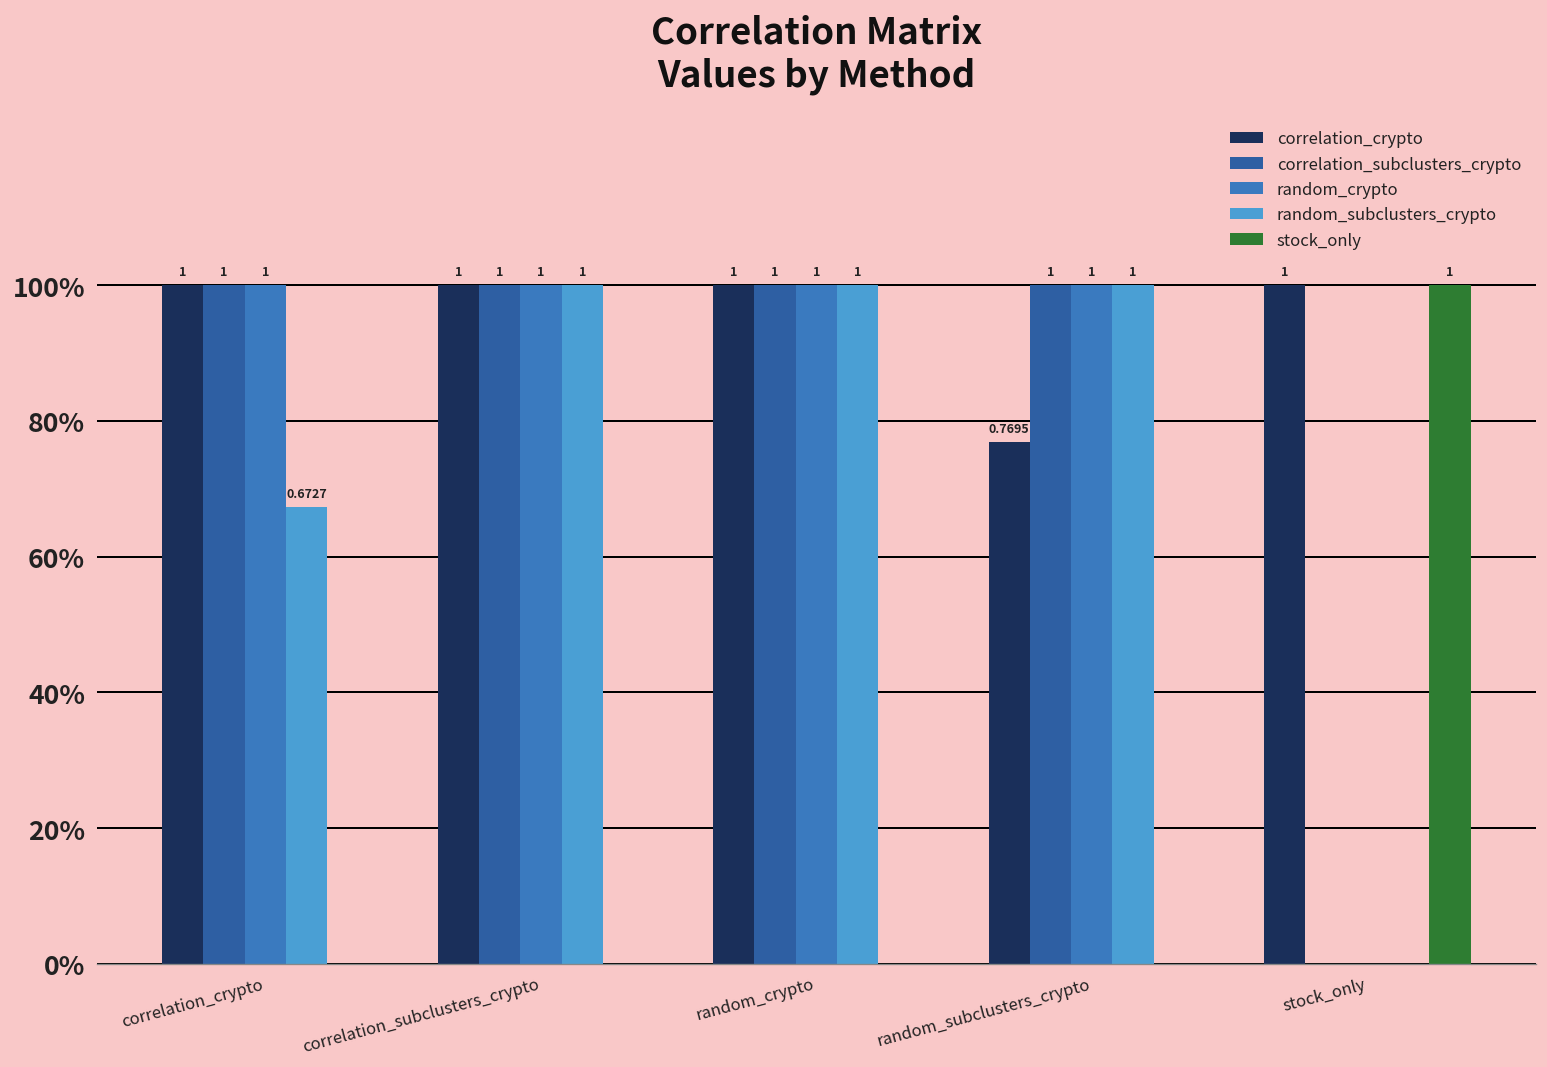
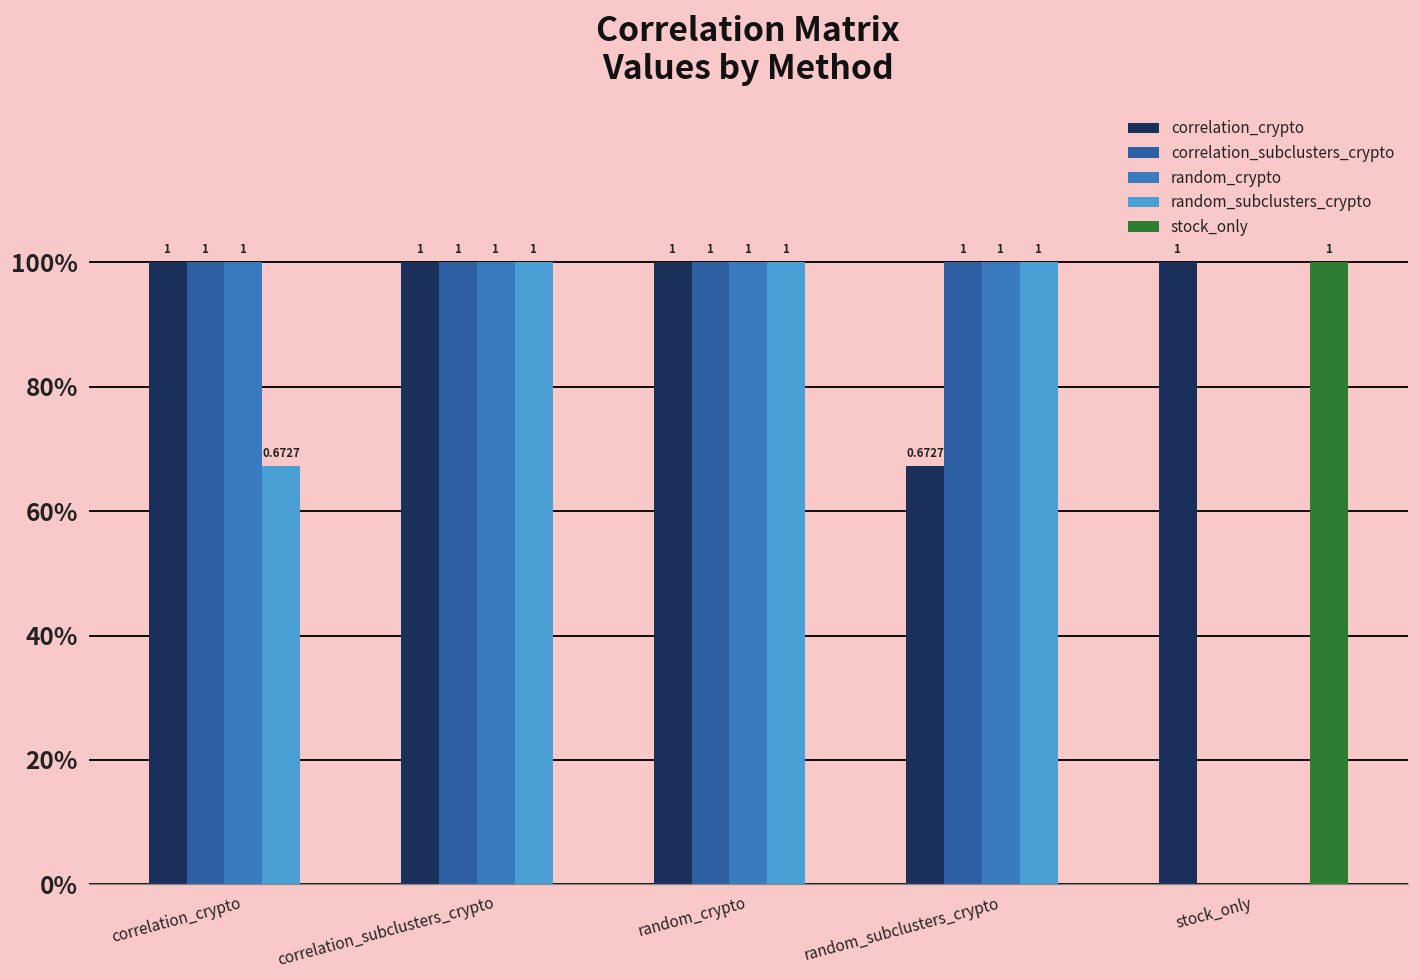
  {
    "correlation_crypto": {
      "correlation_crypto": 1,
      "correlation_subclusters_crypto": 1,
      "random_crypto": 1,
-     "random_subclusters_crypto": 0.7695,
+     "random_subclusters_crypto": 0.6727,
      "stock_only": 1
    },
    "stock_only": {
      "stock_only": 1
    }
  }
